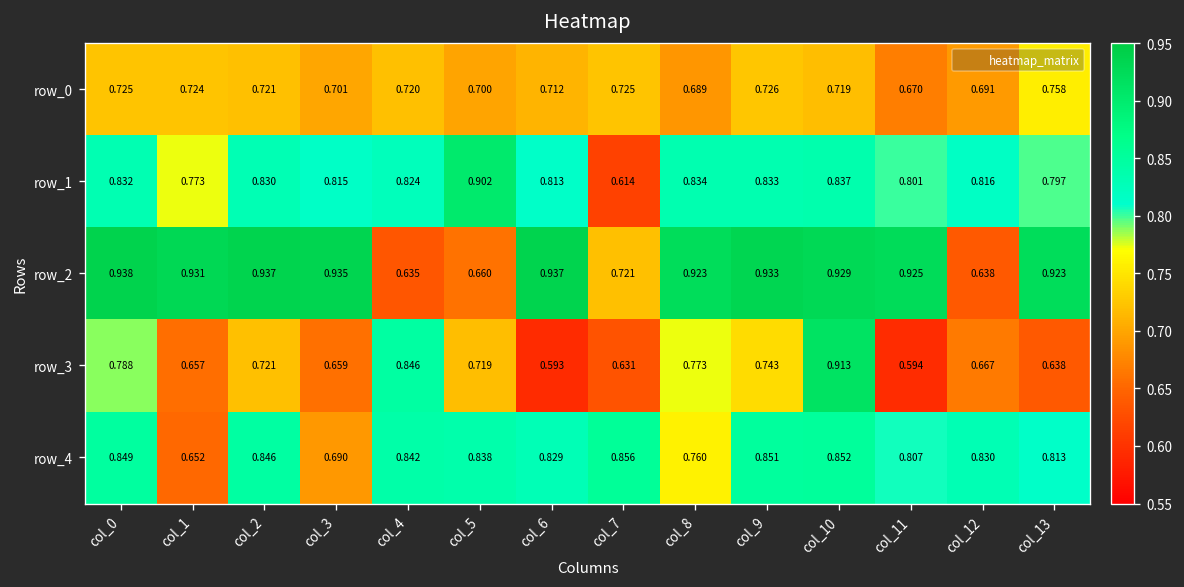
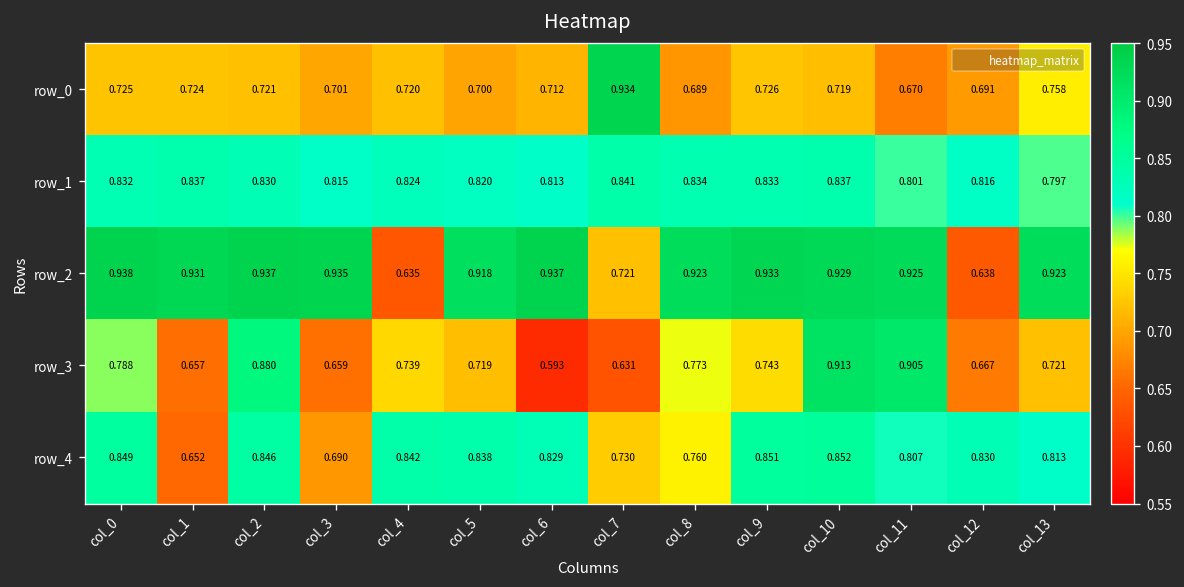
  {
    "row_0": {
      "col_0": 0.725,
      "col_1": 0.724,
      "col_2": 0.721,
      "col_3": 0.701,
      "col_4": 0.720,
      "col_5": 0.700,
      "col_6": 0.712,
-     "col_7": 0.725,
+     "col_7": 0.934,
      "col_8": 0.689,
      "col_9": 0.726,
      "col_10": 0.719,
      "col_11": 0.670,
      "col_12": 0.691,
      "col_13": 0.758
    },
    "row_1": {
      "col_0": 0.832,
-     "col_1": 0.773,
+     "col_1": 0.837,
      "col_2": 0.830,
      "col_3": 0.815,
      "col_4": 0.824,
-     "col_5": 0.902,
+     "col_5": 0.820,
      "col_6": 0.813,
-     "col_7": 0.614,
+     "col_7": 0.841,
      "col_8": 0.834,
      "col_9": 0.833,
      "col_10": 0.837,
      "col_11": 0.801,
      "col_12": 0.816,
      "col_13": 0.797
    },
    "row_2": {
      "col_0": 0.938,
      "col_1": 0.931,
      "col_2": 0.937,
      "col_3": 0.935,
      "col_4": 0.635,
-     "col_5": 0.660,
+     "col_5": 0.918,
      "col_6": 0.937,
      "col_7": 0.721,
      "col_8": 0.923,
      "col_9": 0.933,
      "col_10": 0.929,
      "col_11": 0.925,
      "col_12": 0.638,
      "col_13": 0.923
    },
    "row_3": {
      "col_0": 0.788,
      "col_1": 0.657,
-     "col_2": 0.721,
+     "col_2": 0.880,
      "col_3": 0.659,
-     "col_4": 0.846,
+     "col_4": 0.739,
      "col_5": 0.719,
      "col_6": 0.593,
      "col_7": 0.631,
      "col_8": 0.773,
      "col_9": 0.743,
      "col_10": 0.913,
-     "col_11": 0.594,
+     "col_11": 0.905,
      "col_12": 0.667,
-     "col_13": 0.638
+     "col_13": 0.721
    },
    "row_4": {
      "col_0": 0.849,
      "col_1": 0.652,
      "col_2": 0.846,
      "col_3": 0.690,
      "col_4": 0.842,
      "col_5": 0.838,
      "col_6": 0.829,
-     "col_7": 0.856,
+     "col_7": 0.730,
      "col_8": 0.760,
      "col_9": 0.851,
      "col_10": 0.852,
      "col_11": 0.807,
      "col_12": 0.830,
      "col_13": 0.813
    }
  }
